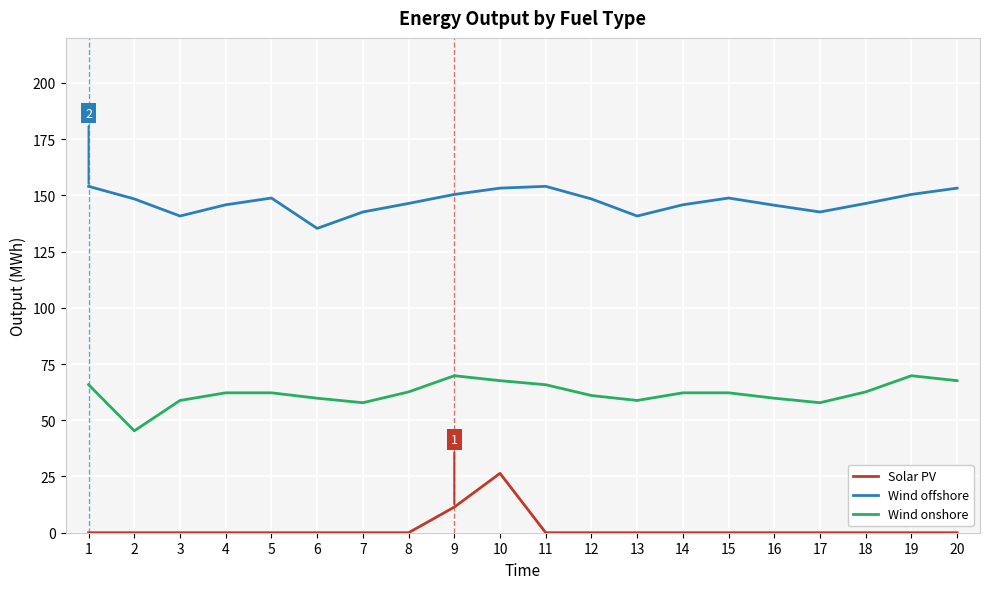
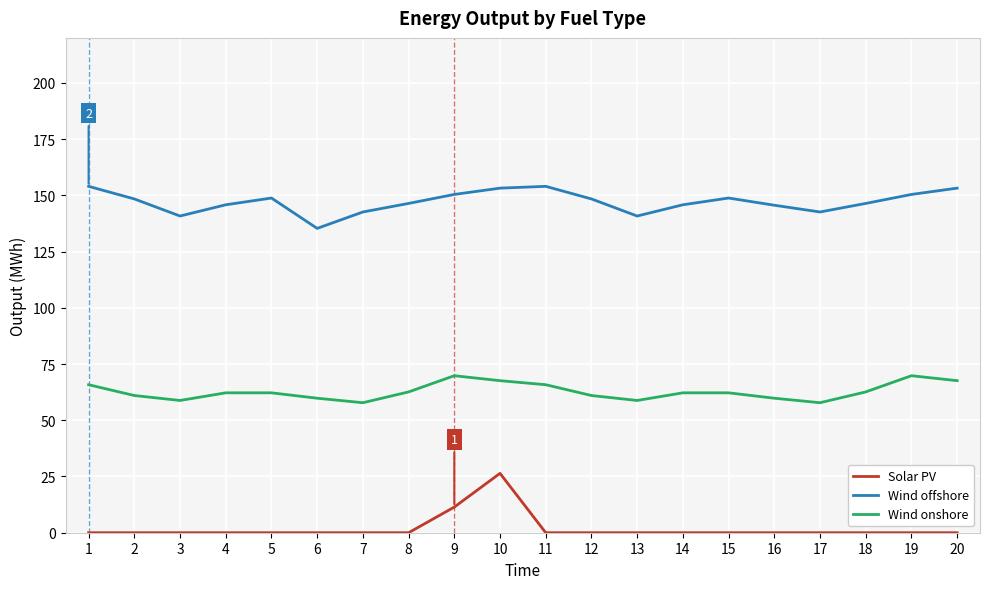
  {
    "Solar PV": {
      "1": 0,
      "2": 0,
      "3": 0,
      "4": 0,
      "5": 0,
      "6": 0,
      "7": 0,
      "8": 0,
      "10": 26,
      "11": 0,
      "12": 0,
      "13": 0,
      "14": 0,
      "15": 0,
      "16": 0,
      "17": 0,
      "18": 0,
      "19": 0,
      "20": 0
    },
    "Wind offshore": {
      "2": 148,
      "3": 141,
      "4": 146,
      "5": 149,
      "6": 135,
      "7": 143,
      "8": 146,
      "9": 150,
      "10": 153,
      "11": 154,
      "12": 148,
      "13": 141,
      "14": 146,
      "15": 149,
      "16": 146,
      "17": 143,
      "18": 146,
      "19": 150,
      "20": 153
    },
    "Wind onshore": {
      "1": 66,
-     "2": 45,
+     "2": 61,
      "3": 59,
      "4": 62,
      "5": 62,
      "6": 60,
      "7": 58,
      "8": 63,
      "9": 70,
      "10": 68,
      "11": 66,
      "12": 61,
      "13": 59,
      "14": 62,
      "15": 62,
      "16": 60,
      "17": 58,
      "18": 63,
      "19": 70,
      "20": 68
    }
  }
